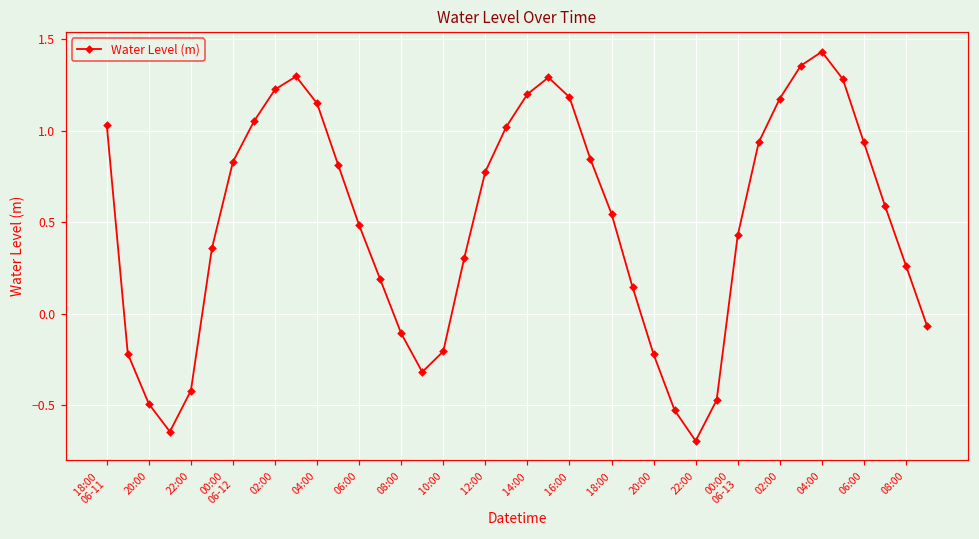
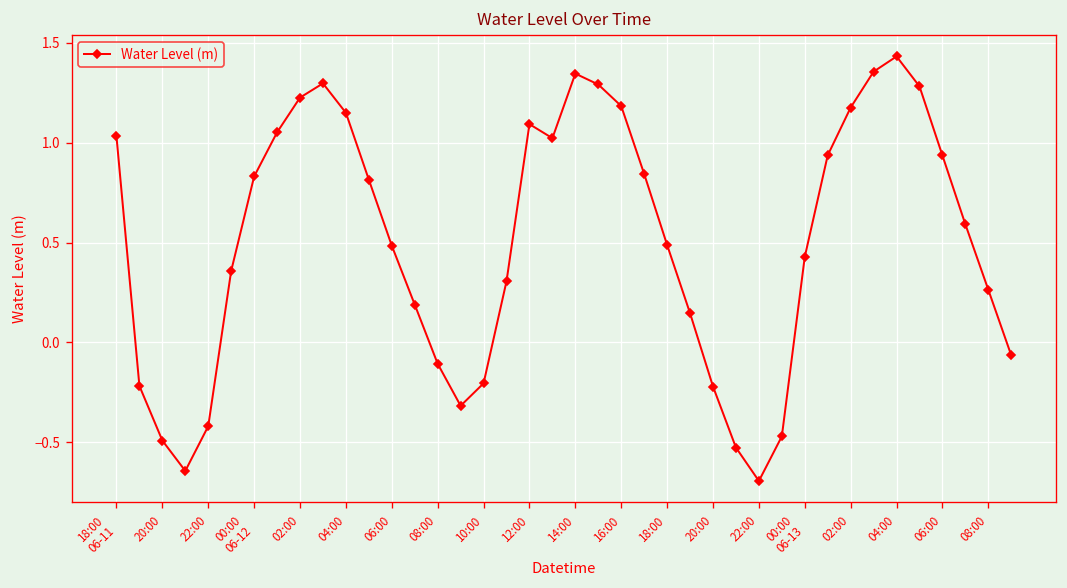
  {
    "18:00 06-11": 1.03,
    "00:00 06-12": 0.83,
    "10:00": -0.20,
-   "12:00": 0.78,
-   "14:00": 1.20,
+   "12:00": 1.09,
+   "14:00": 1.35,
    "16:00": 1.18,
-   "18:00": 0.55,
+   "18:00": 0.49,
    "00:00 06-13": 0.43
  }
